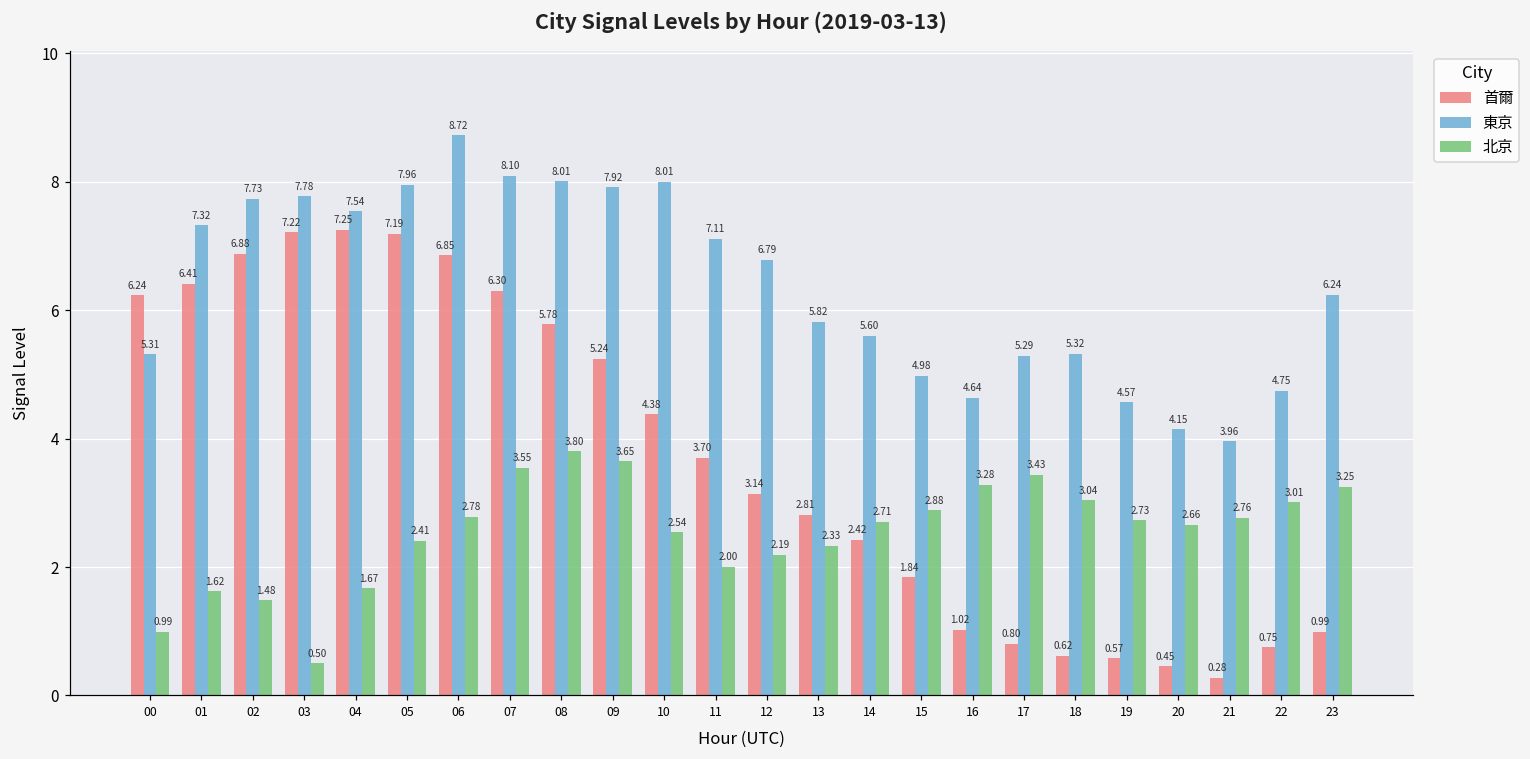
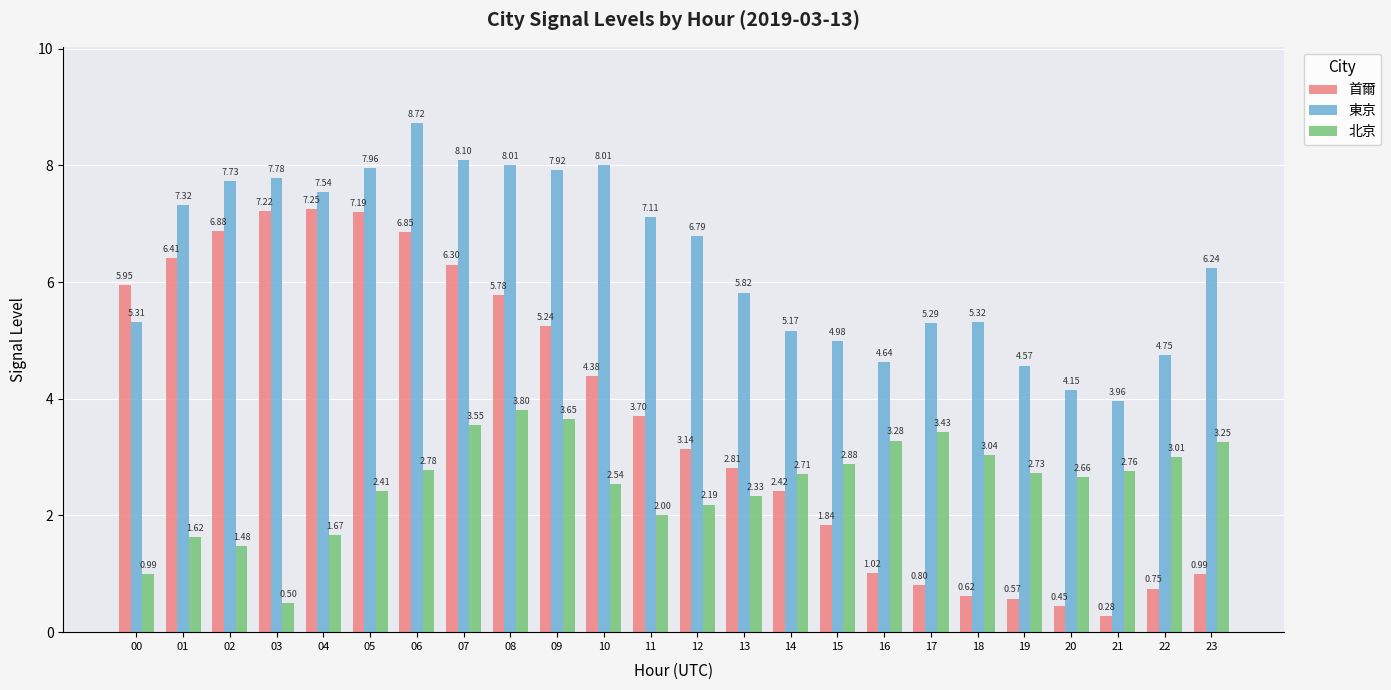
  {
    "首爾": {
-     "00": 6.24,
+     "00": 5.95,
      "01": 6.41,
      "02": 6.88,
      "03": 7.22,
      "04": 7.25,
      "05": 7.19,
      "06": 6.85,
      "07": 6.30,
      "08": 5.78,
      "09": 5.24,
      "10": 4.38,
      "11": 3.70,
      "12": 3.14,
      "13": 2.81,
      "14": 2.42,
      "15": 1.84,
      "16": 1.02,
      "17": 0.80,
      "18": 0.62,
      "19": 0.57,
      "20": 0.45,
      "21": 0.28,
      "22": 0.75,
      "23": 0.99
    },
    "東京": {
      "00": 5.31,
      "01": 7.32,
      "02": 7.73,
      "03": 7.78,
      "04": 7.54,
      "05": 7.96,
      "06": 8.72,
      "07": 8.10,
      "08": 8.01,
      "09": 7.92,
      "10": 8.01,
      "11": 7.11,
      "12": 6.79,
      "13": 5.82,
-     "14": 5.60,
+     "14": 5.17,
      "15": 4.98,
      "16": 4.64,
      "17": 5.29,
      "18": 5.32,
      "19": 4.57,
      "20": 4.15,
      "21": 3.96,
      "22": 4.75,
      "23": 6.24
    },
    "北京": {
      "00": 0.99,
      "01": 1.62,
      "02": 1.48,
      "03": 0.50,
      "04": 1.67,
      "05": 2.41,
      "06": 2.78,
      "07": 3.55,
      "08": 3.80,
      "09": 3.65,
      "10": 2.54,
      "11": 2.00,
      "12": 2.19,
      "13": 2.33,
      "14": 2.71,
      "15": 2.88,
      "16": 3.28,
      "17": 3.43,
      "18": 3.04,
      "19": 2.73,
      "20": 2.66,
      "21": 2.76,
      "22": 3.01,
      "23": 3.25
    }
  }
